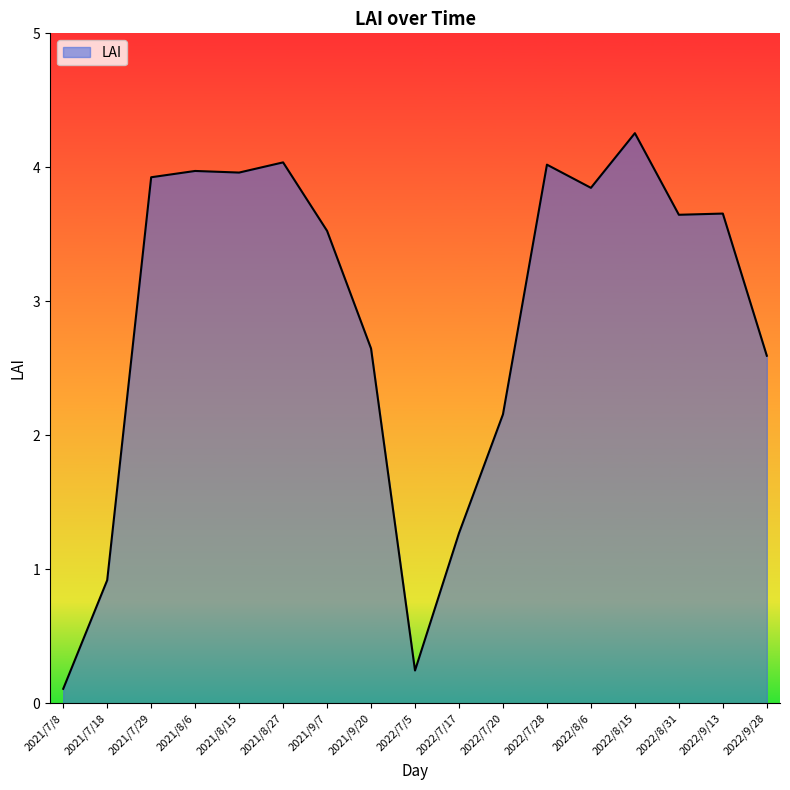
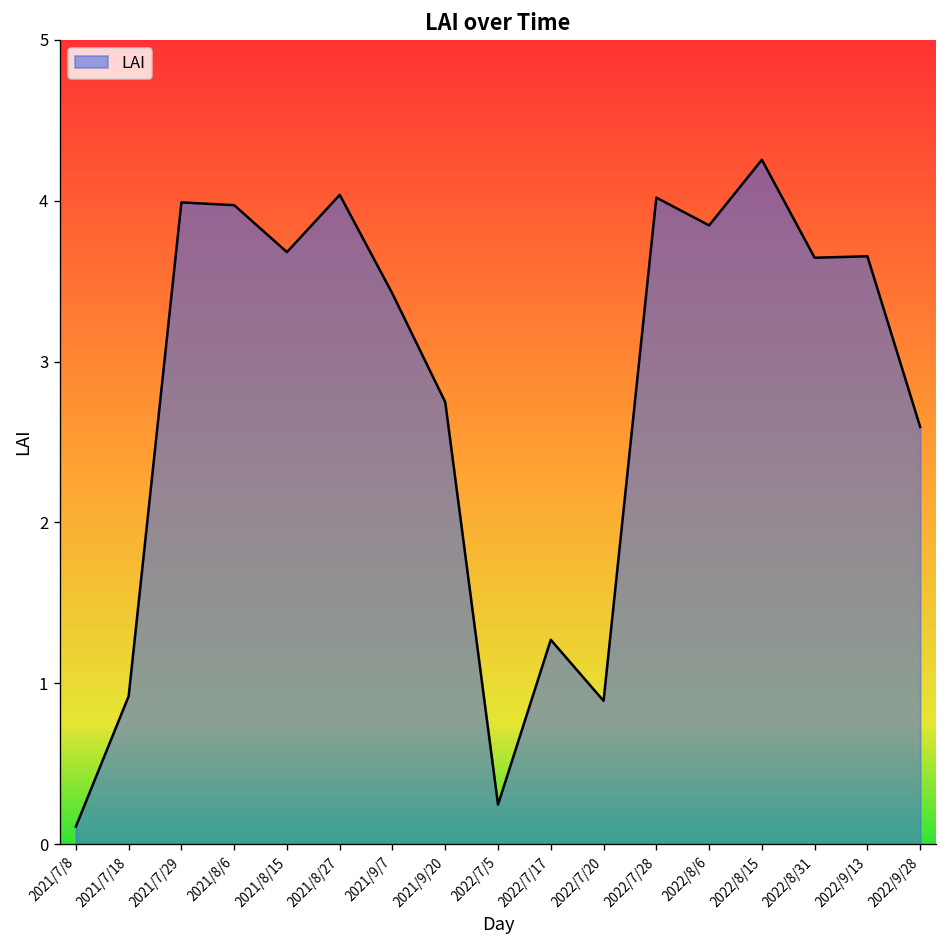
  {
    "2021/7/8": 0.11,
    "2021/7/18": 0.92,
-   "2021/7/29": 3.93,
+   "2021/7/29": 3.99,
    "2021/8/6": 3.97,
-   "2021/8/15": 3.96,
+   "2021/8/15": 3.68,
    "2021/8/27": 4.04,
-   "2021/9/7": 3.53,
-   "2021/9/20": 2.65,
+   "2021/9/7": 3.42,
+   "2021/9/20": 2.75,
    "2022/7/5": 0.25,
    "2022/7/17": 1.27,
-   "2022/7/20": 2.16,
+   "2022/7/20": 0.89,
    "2022/7/28": 4.02,
    "2022/8/6": 3.85,
    "2022/8/15": 4.26,
    "2022/8/31": 3.65,
    "2022/9/13": 3.66,
    "2022/9/28": 2.59
  }
